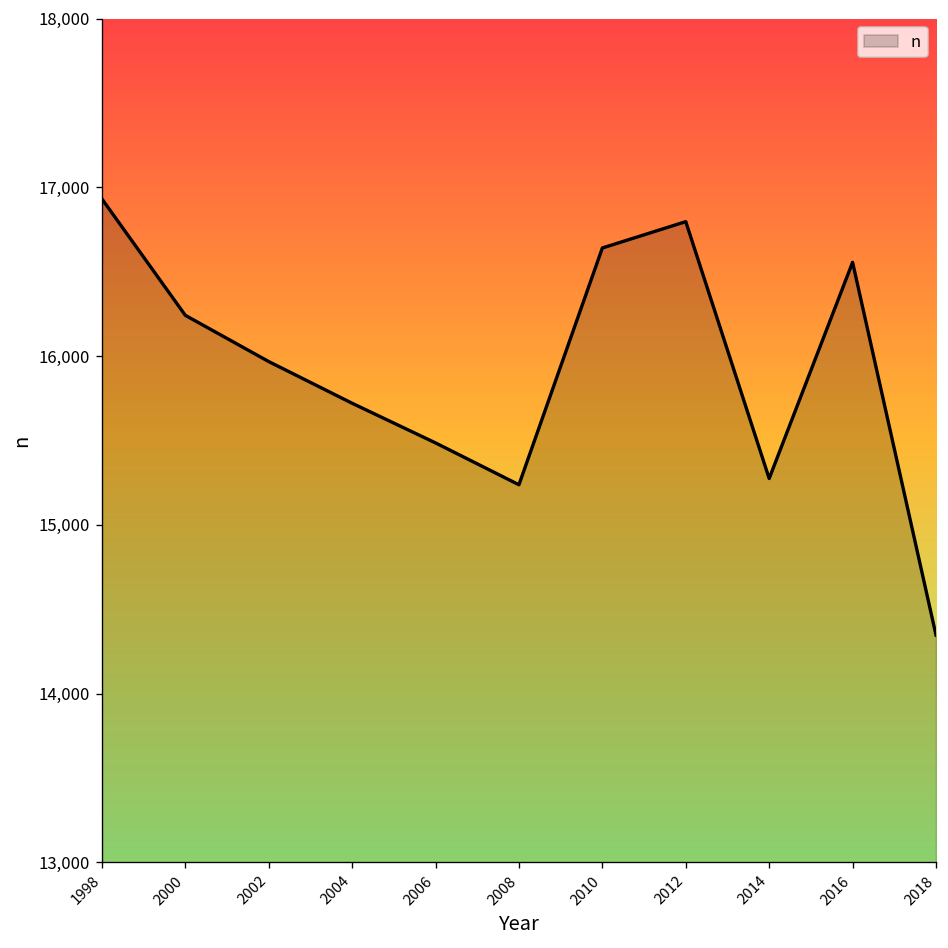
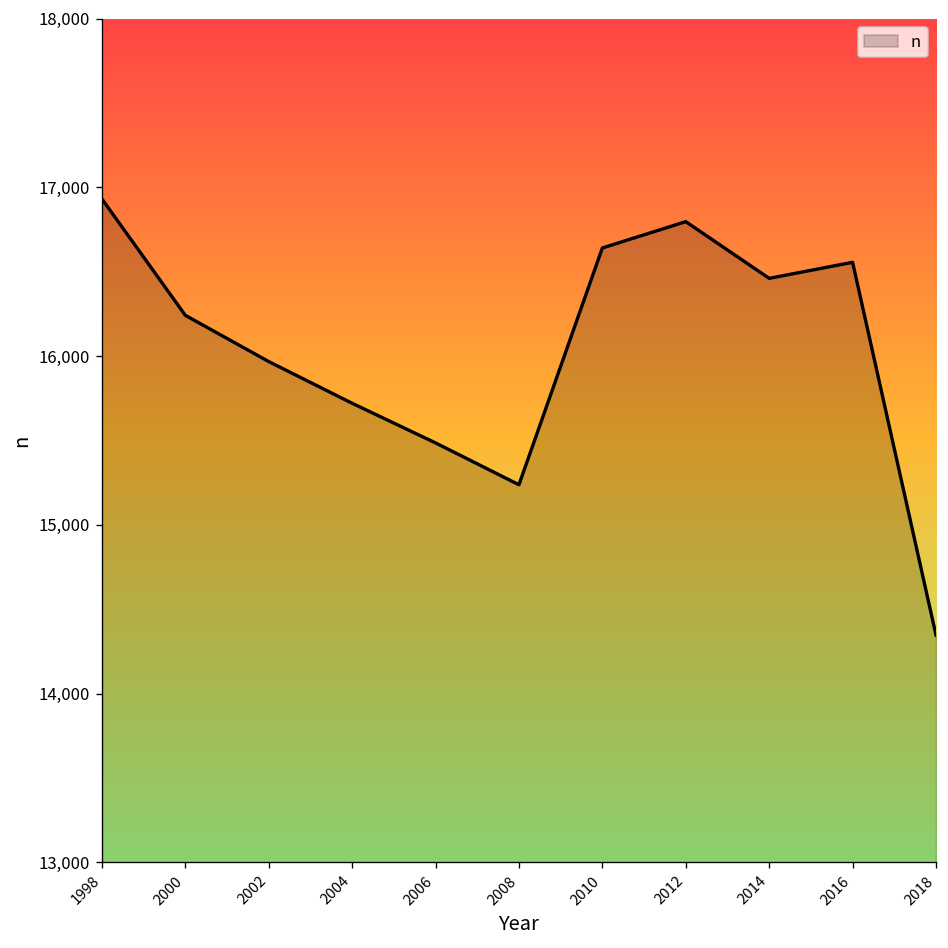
  {
    "1998": "16,930",
    "2000": "16,240",
    "2002": "15,970",
    "2004": "15,720",
    "2006": "15,490",
    "2008": "15,240",
    "2010": "16,640",
    "2012": "16,800",
-   "2014": "15,280",
+   "2014": "16,460",
    "2016": "16,560",
    "2018": "14,350"
  }
